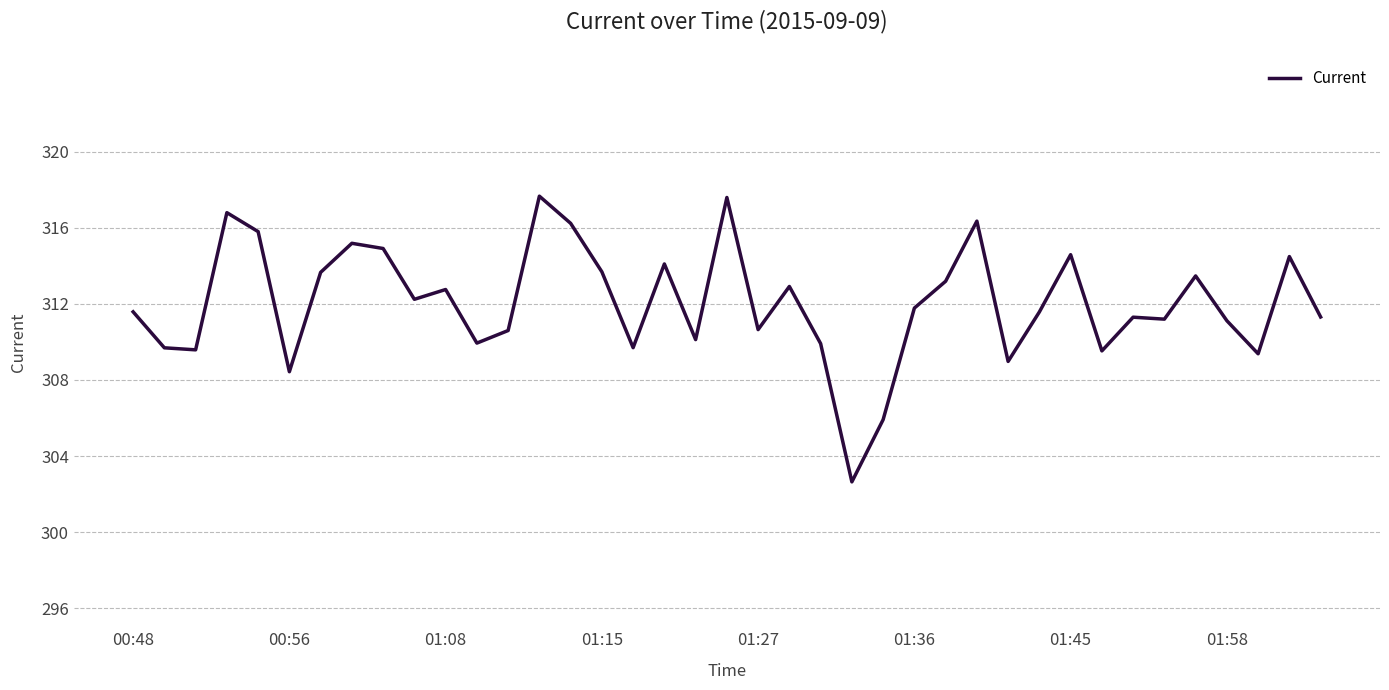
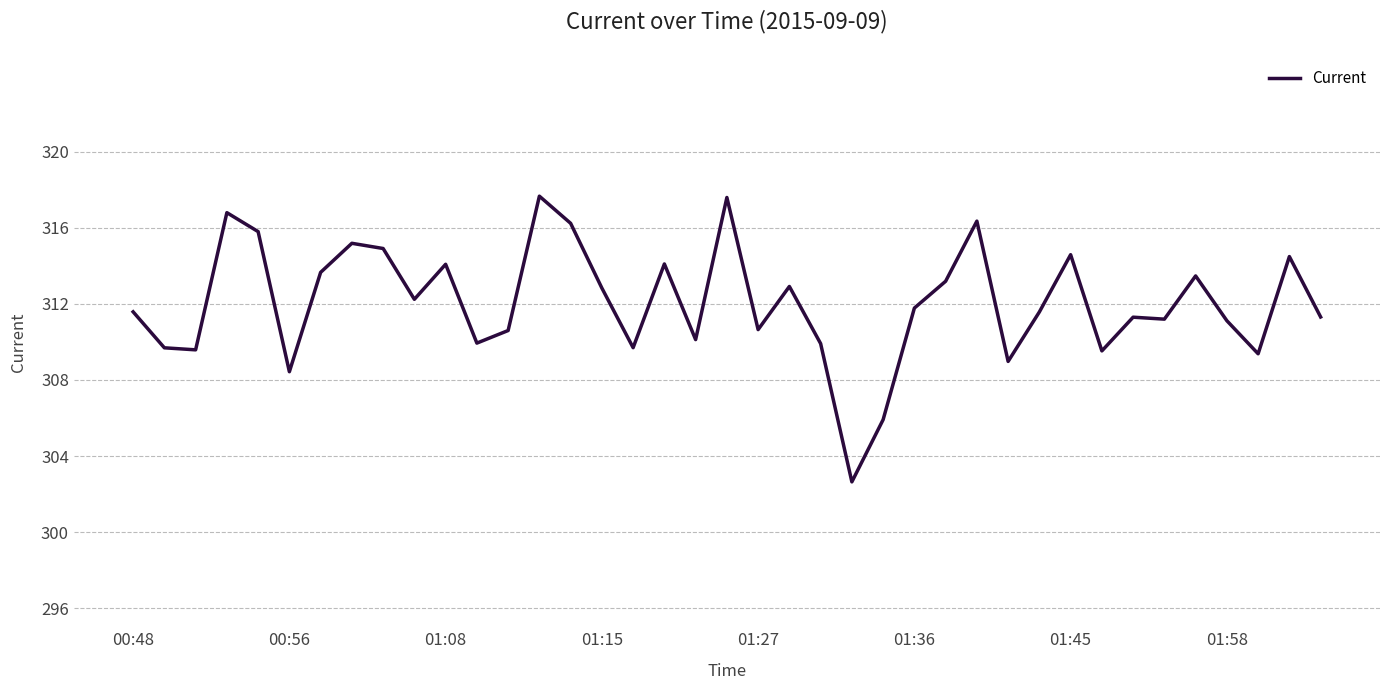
  {
    "00:48": 311.6,
    "00:56": 308.4,
-   "01:08": 312.8,
-   "01:15": 313.7,
+   "01:08": 314.1,
+   "01:15": 312.8,
    "01:27": 310.6,
    "01:36": 311.8,
    "01:45": 314.6,
    "01:58": 311.1
  }
